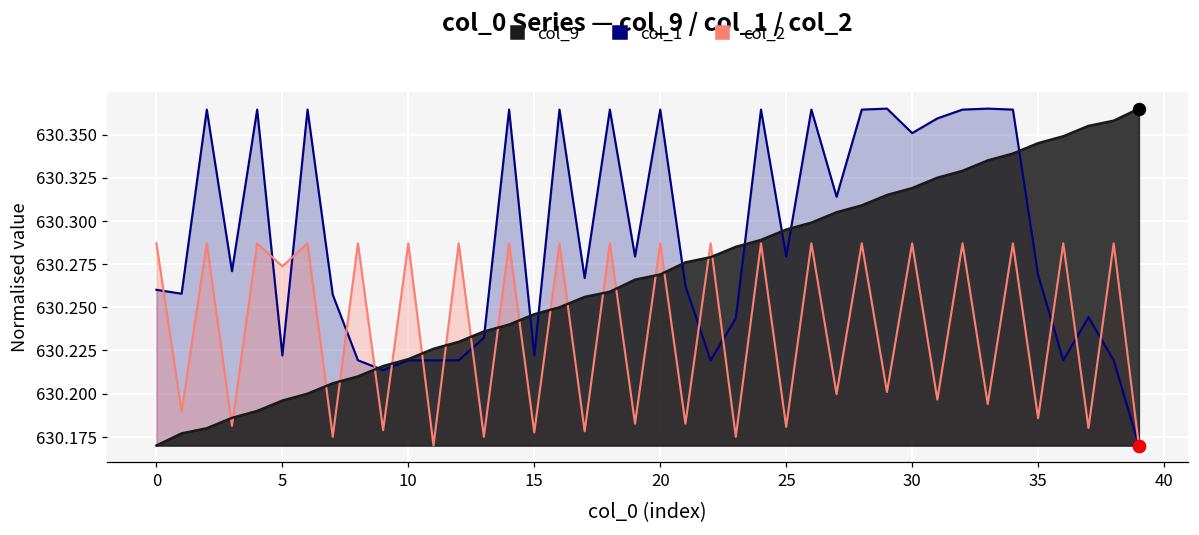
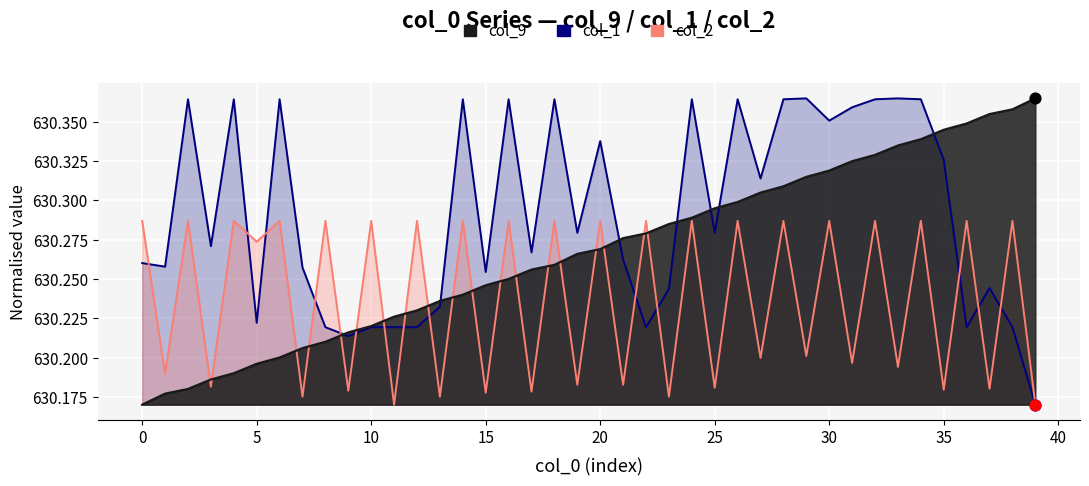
  {
    "col_1": {
      "0": 630.260,
      "5": 630.222,
-     "15": 630.222,
-     "20": 630.364,
+     "15": 630.254,
+     "20": 630.338,
      "25": 630.279,
      "30": 630.351,
-     "35": 630.269
+     "35": 630.326
    },
    "col_2": {
      "0": 630.287,
      "5": 630.274,
      "10": 630.287,
      "15": 630.178,
      "20": 630.287,
      "25": 630.181,
      "30": 630.287,
-     "35": 630.186
+     "35": 630.179
    }
  }
